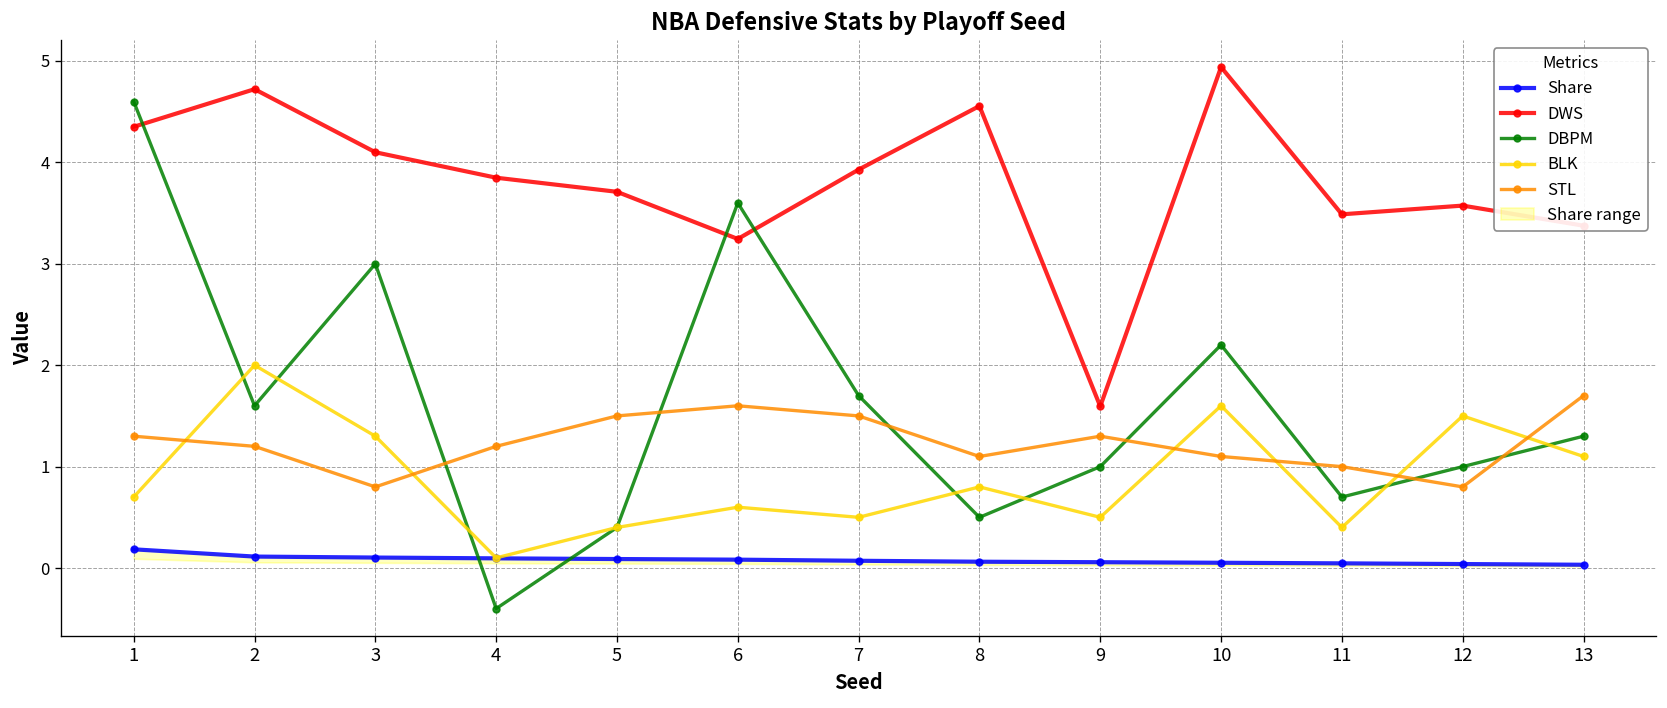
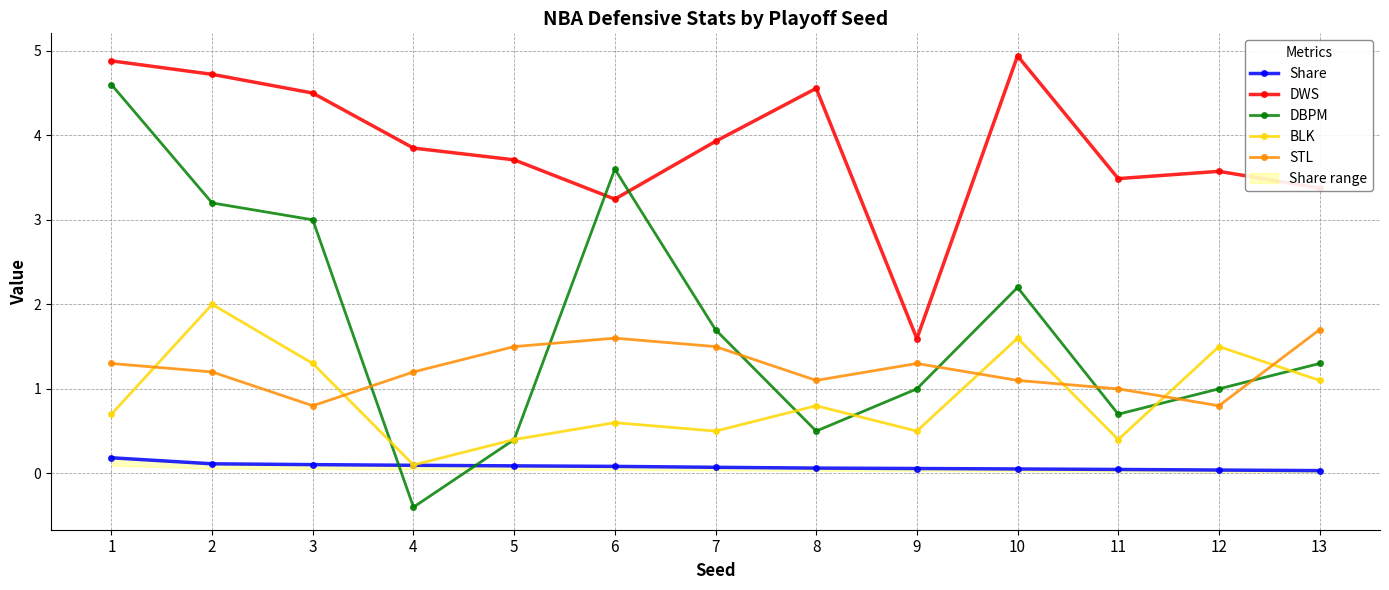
  {
    "DWS": {
-     "1": 4.4,
+     "1": 4.9,
      "2": 4.7,
-     "3": 4.1,
+     "3": 4.5,
      "4": 3.8,
      "5": 3.7,
      "6": 3.2,
      "7": 3.9,
      "8": 4.6,
      "9": 1.6,
      "10": 4.9,
      "11": 3.5,
      "12": 3.6
    },
    "DBPM": {
      "1": 4.6,
-     "2": 1.6,
+     "2": 3.2,
      "3": 3.0,
      "4": -0.4,
      "6": 3.6,
      "7": 1.7,
      "8": 0.5,
      "9": 1.0,
      "10": 2.2,
      "11": 0.7,
      "12": 1.0,
      "13": 1.3
    },
    "STL": {
      "1": 1.3,
      "2": 1.2,
      "3": 0.8,
      "4": 1.2,
      "5": 1.5,
      "6": 1.6,
      "7": 1.5,
      "8": 1.1,
      "9": 1.3,
      "10": 1.1,
      "11": 1.0,
      "12": 0.8,
      "13": 1.7
    }
  }
